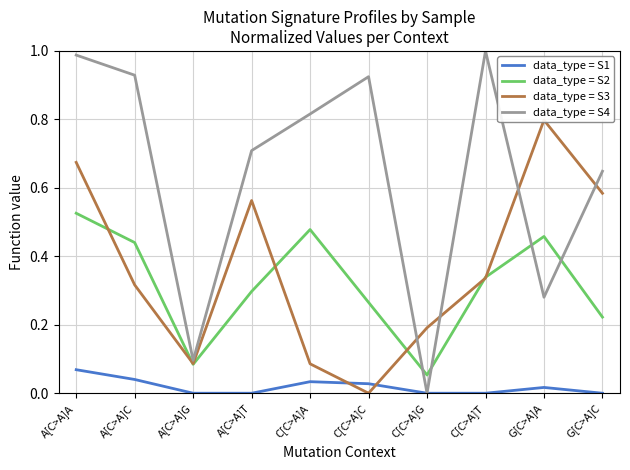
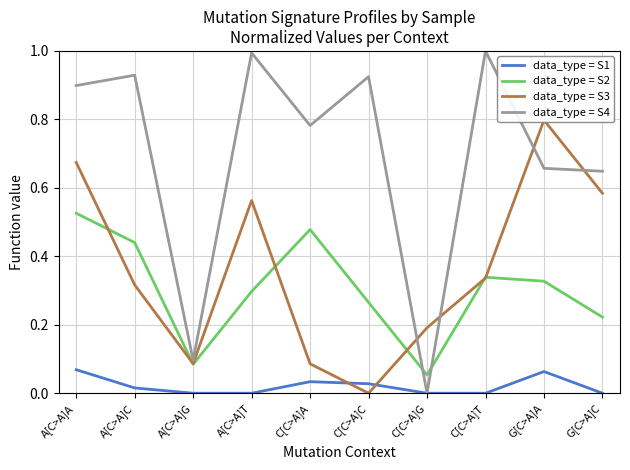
  {
    "data_type = S1": {
      "A[C>A]A": 0.07,
-     "A[C>A]C": 0.04,
+     "A[C>A]C": 0.02,
      "A[C>A]G": 0.00,
      "A[C>A]T": 0.00,
      "C[C>A]A": 0.03,
      "C[C>A]C": 0.03,
      "C[C>A]T": 0.00,
-     "G[C>A]A": 0.02,
+     "G[C>A]A": 0.06,
      "G[C>A]C": 0.00
    },
    "data_type = S2": {
      "A[C>A]A": 0.53,
      "A[C>A]C": 0.44,
      "A[C>A]T": 0.30,
      "C[C>A]A": 0.48,
      "C[C>A]C": 0.27,
      "C[C>A]G": 0.05,
-     "G[C>A]A": 0.46,
+     "G[C>A]A": 0.33,
      "G[C>A]C": 0.22
    },
    "data_type = S3": {
      "A[C>A]A": 0.67,
      "A[C>A]C": 0.32,
      "A[C>A]T": 0.56,
      "C[C>A]A": 0.09,
      "C[C>A]C": 0.00,
      "C[C>A]G": 0.19,
      "G[C>A]C": 0.58
    },
    "data_type = S4": {
-     "A[C>A]A": 0.99,
+     "A[C>A]A": 0.90,
      "A[C>A]C": 0.93,
      "A[C>A]G": 0.10,
-     "A[C>A]T": 0.71,
-     "C[C>A]A": 0.82,
+     "A[C>A]T": 0.99,
+     "C[C>A]A": 0.78,
      "C[C>A]C": 0.92,
      "C[C>A]T": 1.00,
-     "G[C>A]A": 0.28,
+     "G[C>A]A": 0.66,
      "G[C>A]C": 0.65
    }
  }
